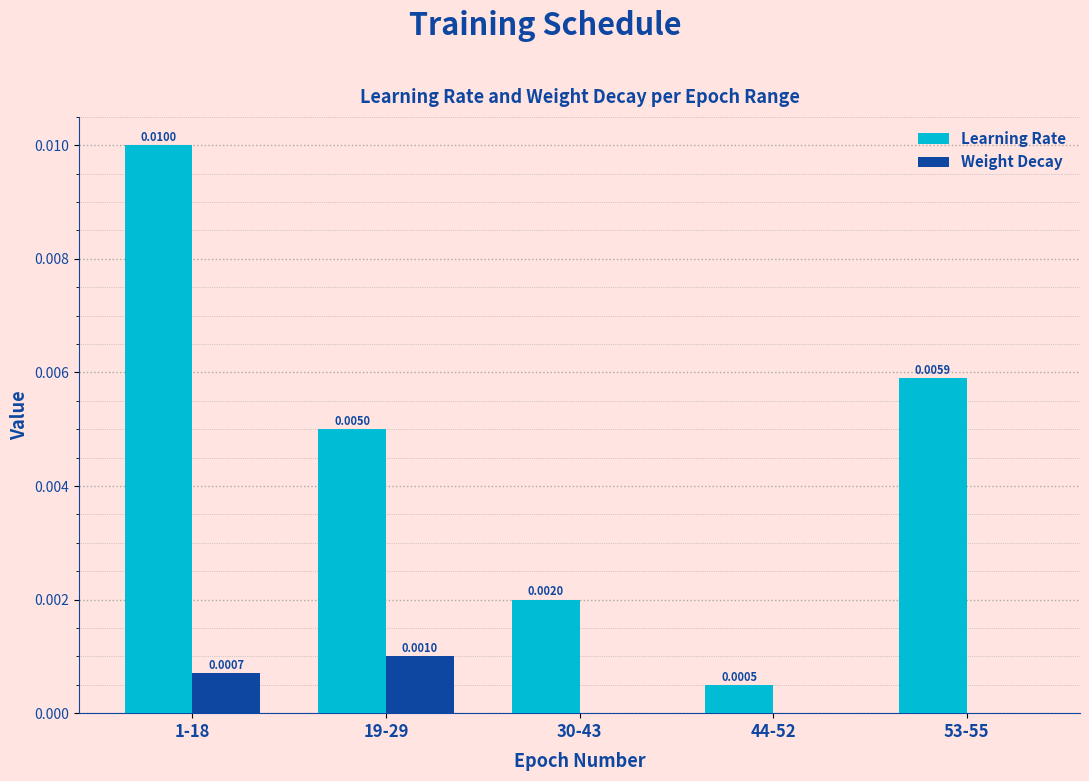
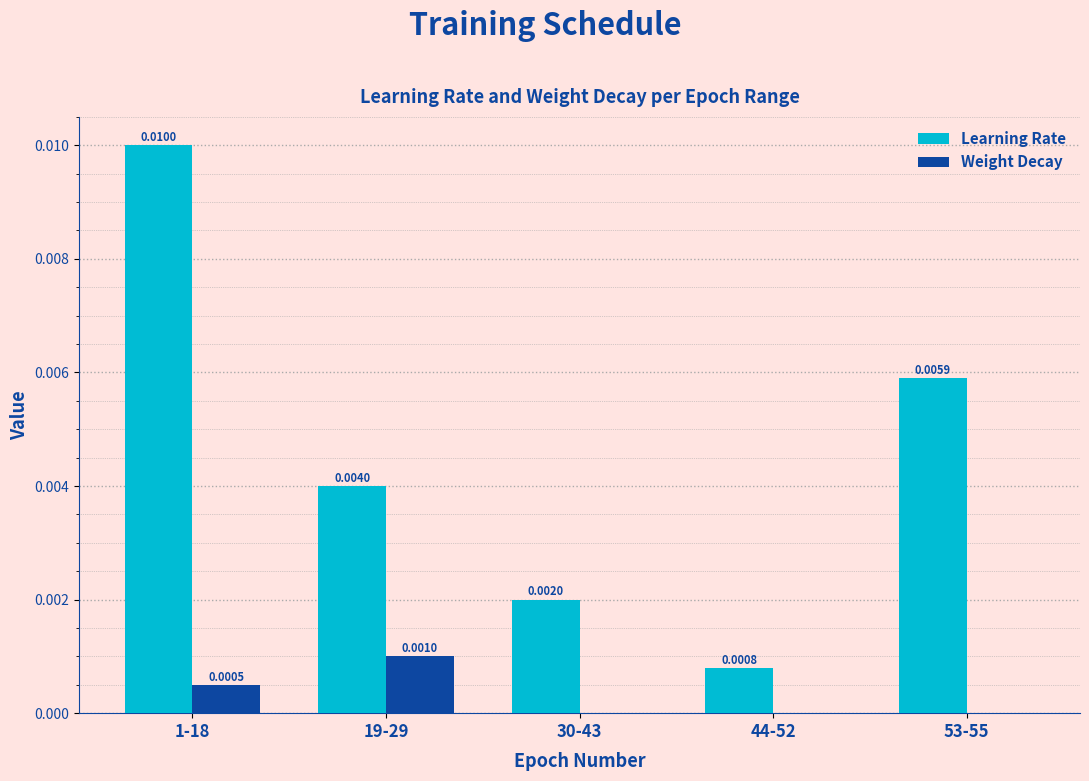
  {
    "Learning Rate": {
      "1-18": 0.0100,
-     "19-29": 0.0050,
+     "19-29": 0.0040,
      "30-43": 0.0020,
-     "44-52": 0.0005,
+     "44-52": 0.0008,
      "53-55": 0.0059
    },
    "Weight Decay": {
-     "1-18": 0.0007,
+     "1-18": 0.0005,
      "19-29": 0.0010
    }
  }
